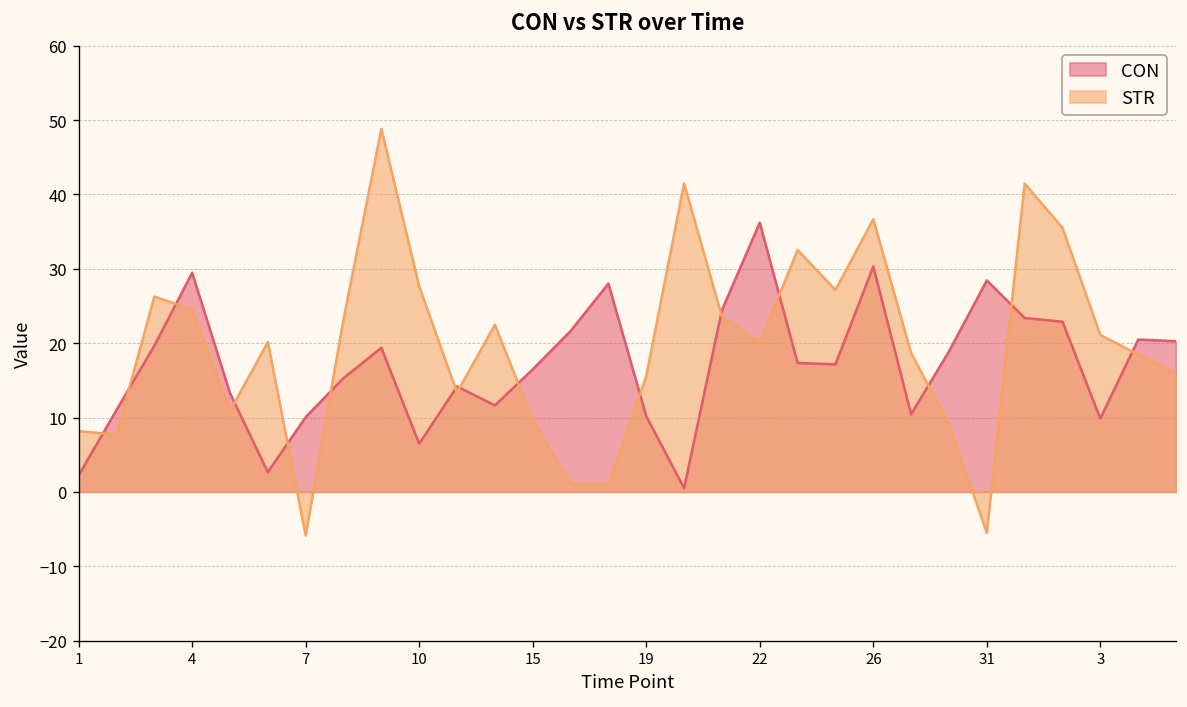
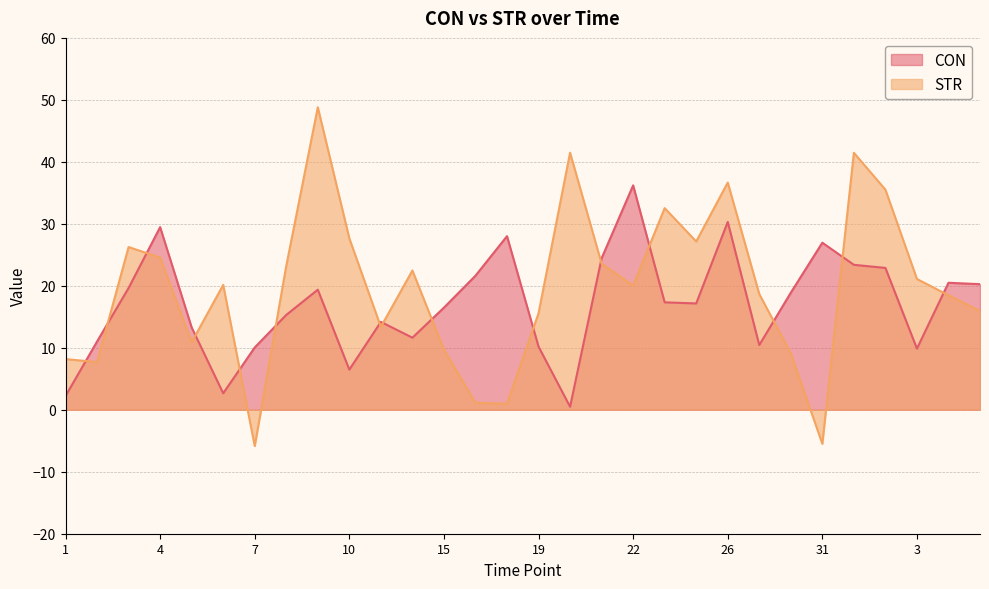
  {
    "CON": {
      "15": 16,
-     "31": 28,
+     "31": 27,
      "3": 10
    }
  }
